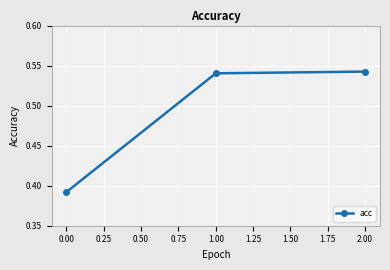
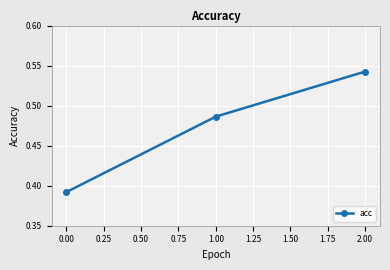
  {
    "0.00": 0.39,
-   "1.00": 0.54,
+   "1.00": 0.49,
    "2.00": 0.54
  }
